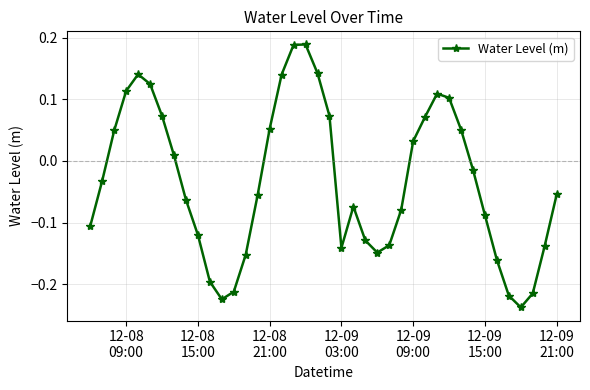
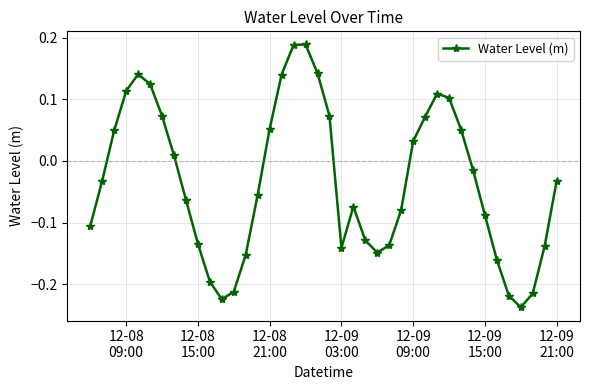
  {
    "12-08 09:00": 0.11,
-   "12-08 15:00": -0.12,
+   "12-08 15:00": -0.13,
    "12-08 21:00": 0.05,
    "12-09 03:00": -0.14,
    "12-09 09:00": 0.03,
    "12-09 15:00": -0.09,
-   "12-09 21:00": -0.05
+   "12-09 21:00": -0.03
  }
